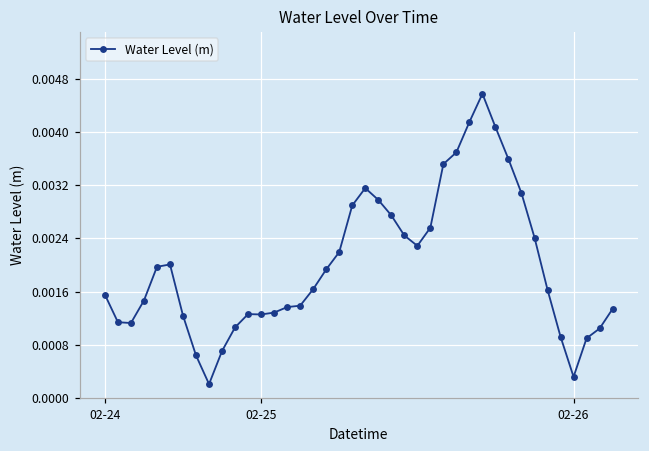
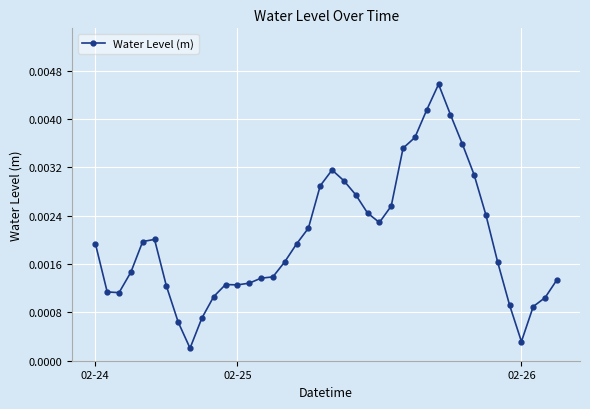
  {
-   "02-24": 0.0016,
+   "02-24": 0.0019,
    "02-25": 0.0013,
    "02-26": 0.0003
  }
